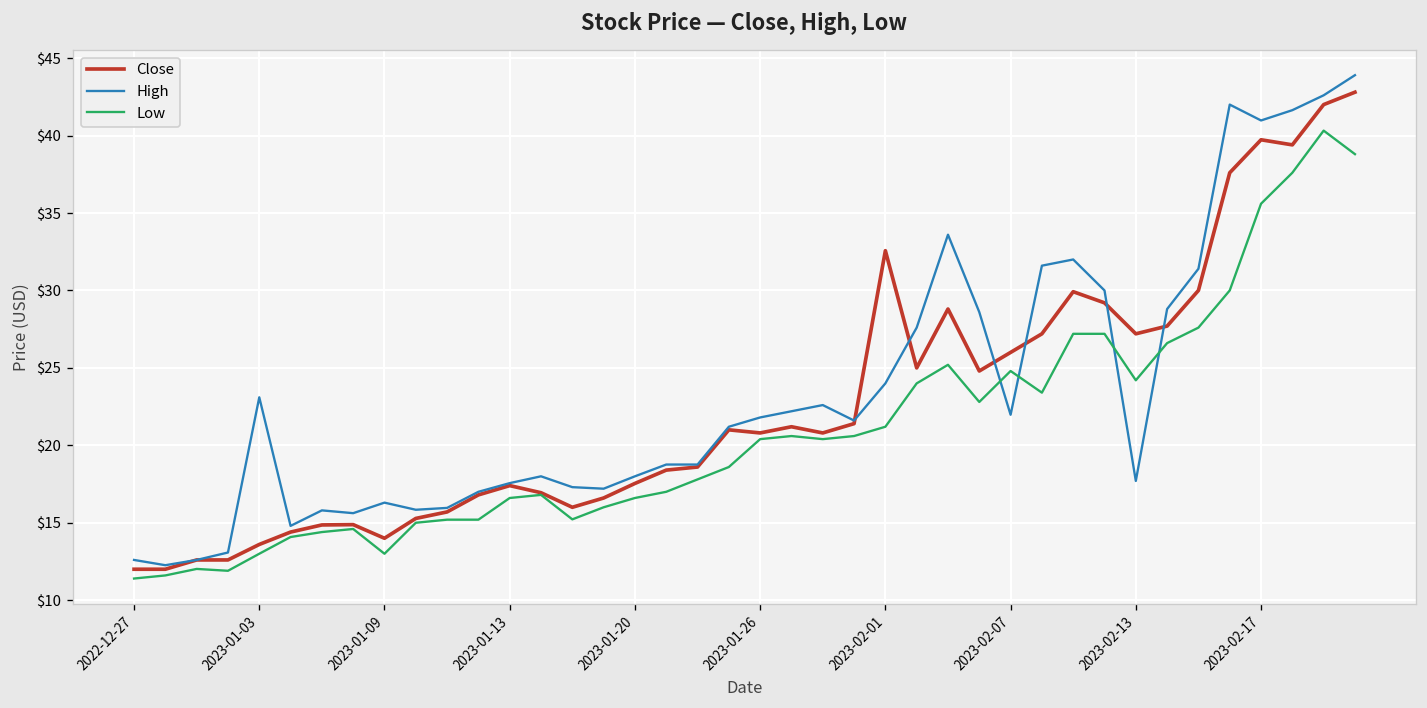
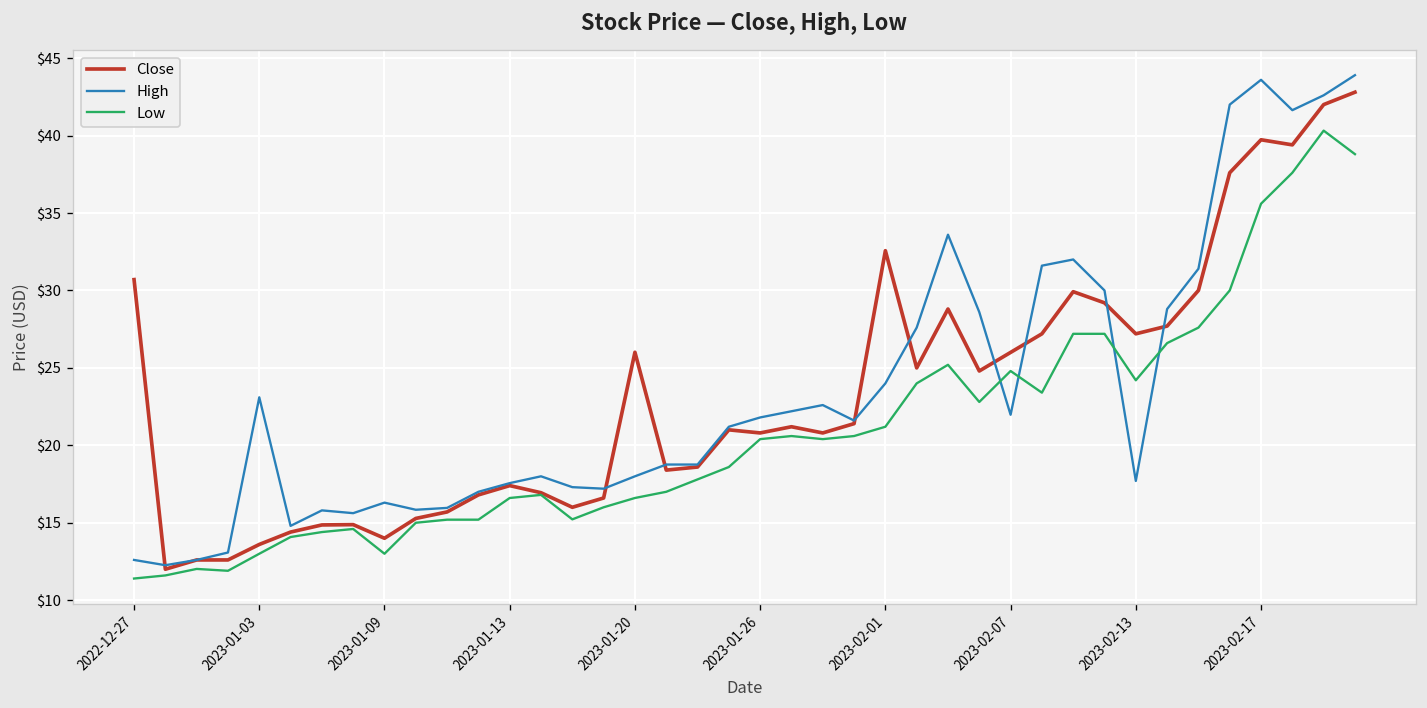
  {
    "Close": {
-     "2022-12-27": "$12.0",
+     "2022-12-27": "$30.7",
      "2023-01-03": "$13.6",
      "2023-01-09": "$14.0",
-     "2023-01-20": "$17.5",
+     "2023-01-20": "$26.0",
      "2023-01-26": "$20.8",
      "2023-02-01": "$32.6",
      "2023-02-07": "$26.0",
      "2023-02-13": "$27.2",
      "2023-02-17": "$39.7"
    },
    "High": {
      "2022-12-27": "$12.6",
      "2023-01-03": "$23.1",
      "2023-01-09": "$16.3",
      "2023-01-20": "$18.0",
      "2023-01-26": "$21.8",
      "2023-02-01": "$24.0",
      "2023-02-07": "$22.0",
      "2023-02-13": "$17.7",
-     "2023-02-17": "$41.0"
+     "2023-02-17": "$43.6"
    },
    "Low": {
      "2022-12-27": "$11.4",
      "2023-01-03": "$13.0",
      "2023-01-09": "$13.0",
      "2023-01-13": "$16.6",
      "2023-01-20": "$16.6",
      "2023-01-26": "$20.4",
      "2023-02-01": "$21.2",
      "2023-02-07": "$24.8",
      "2023-02-13": "$24.2",
      "2023-02-17": "$35.6"
    }
  }
